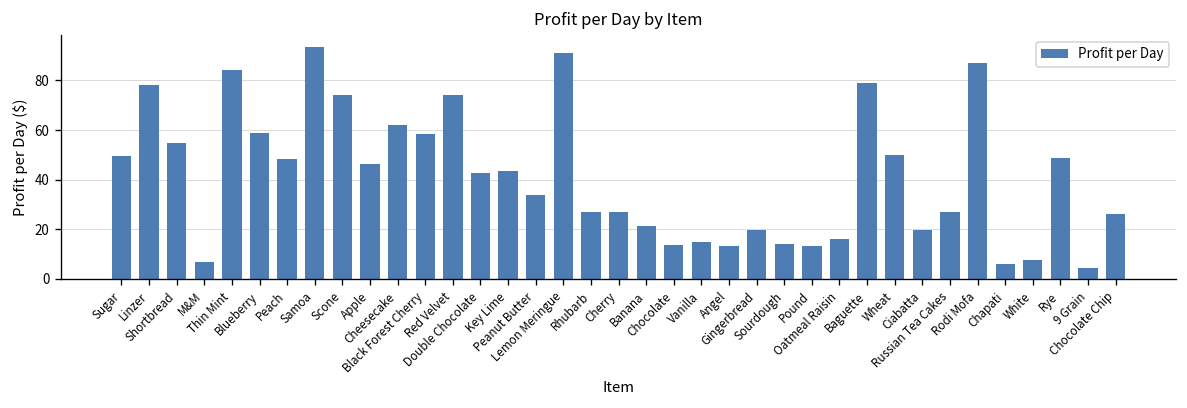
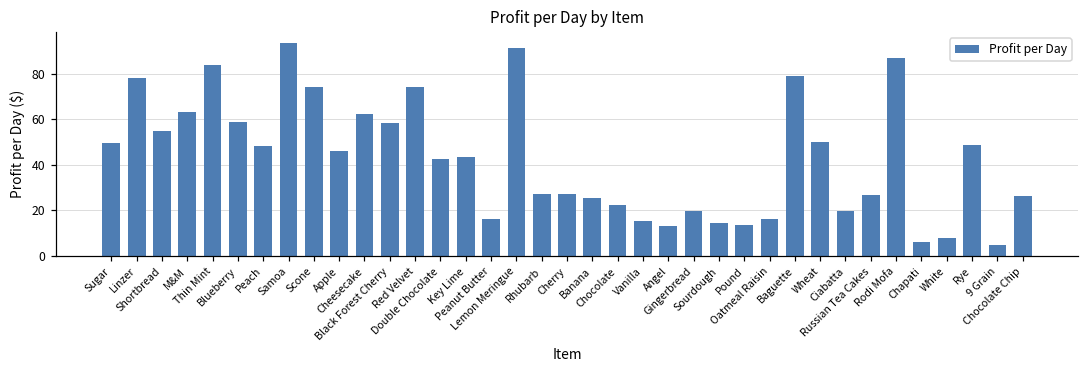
  {
    "Sugar": 50,
    "Linzer": 78,
    "Shortbread": 55,
-   "M&M": 7,
+   "M&M": 63,
    "Thin Mint": 84,
    "Blueberry": 59,
    "Peach": 48,
    "Samoa": 94,
    "Scone": 74,
    "Apple": 46,
    "Cheesecake": 62,
    "Black Forest Cherry": 58,
    "Red Velvet": 74,
    "Double Chocolate": 43,
    "Key Lime": 43,
-   "Peanut Butter": 34,
+   "Peanut Butter": 16,
    "Lemon Meringue": 91,
    "Rhubarb": 27,
    "Cherry": 27,
-   "Banana": 21,
-   "Chocolate": 14,
+   "Banana": 25,
+   "Chocolate": 22,
    "Vanilla": 15,
    "Angel": 13,
    "Gingerbread": 19,
    "Sourdough": 14,
    "Pound": 13,
    "Oatmeal Raisin": 16,
    "Baguette": 79,
    "Wheat": 50,
    "Ciabatta": 20,
    "Russian Tea Cakes": 27,
    "Rodi Mofa": 87,
    "Chapati": 6,
    "White": 8,
    "Rye": 49,
    "9 Grain": 5,
    "Chocolate Chip": 26
  }
